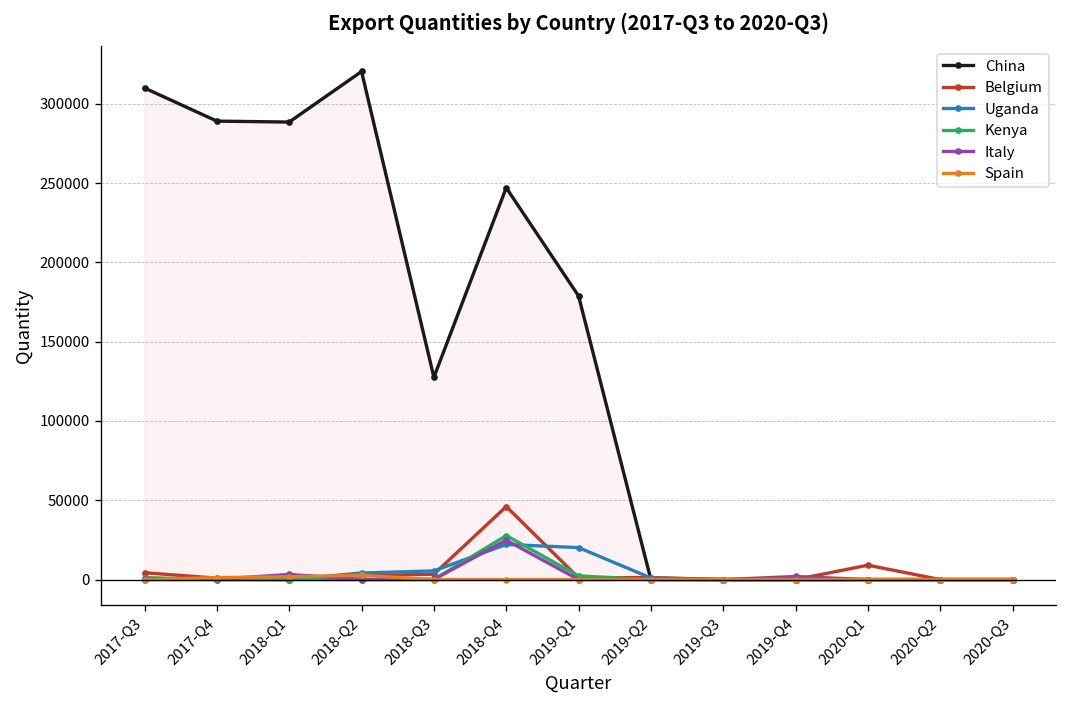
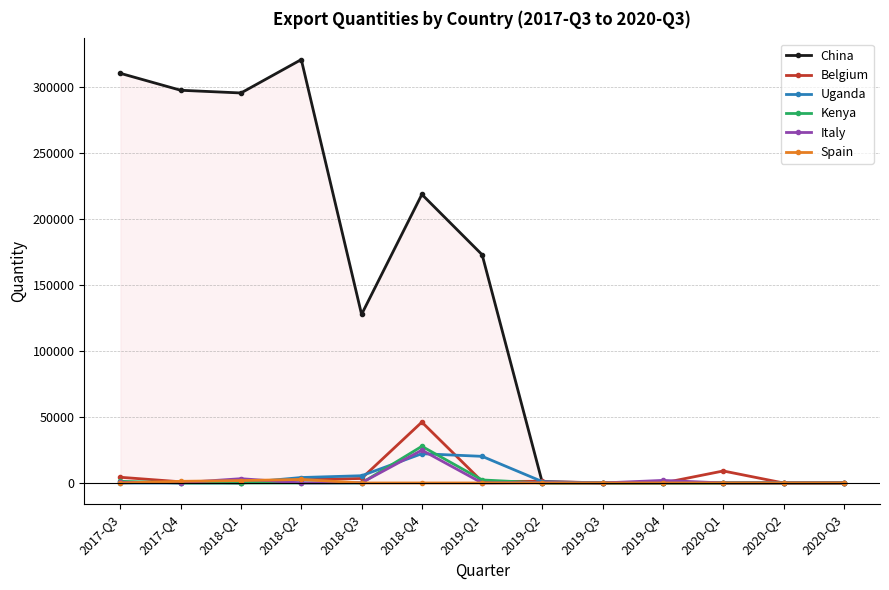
  {
    "China": {
      "2017-Q3": 310000,
-     "2017-Q4": 289000,
-     "2018-Q1": 288000,
+     "2017-Q4": 297000,
+     "2018-Q1": 295000,
      "2018-Q2": 320000,
      "2018-Q3": 128000,
-     "2018-Q4": 247000,
-     "2019-Q1": 179000
+     "2018-Q4": 218000,
+     "2019-Q1": 173000
    },
    "Belgium": {
      "2017-Q3": 4000,
      "2018-Q3": 3000,
      "2018-Q4": 46000,
      "2020-Q1": 9000
    },
    "Uganda": {
      "2018-Q3": 5000,
      "2018-Q4": 22000,
      "2019-Q1": 20000
    },
    "Kenya": {
      "2018-Q4": 28000
    },
    "Italy": {
      "2018-Q4": 25000,
      "2019-Q4": 2000
    },
    "Spain": {
      "2018-Q4": 0
    }
  }
